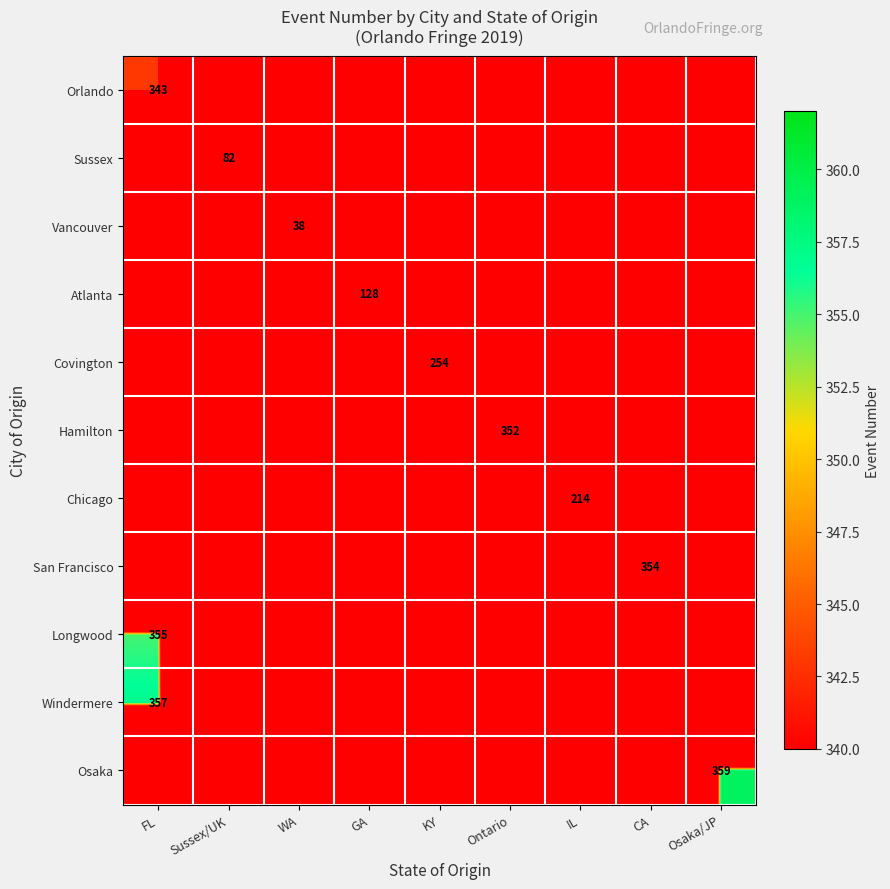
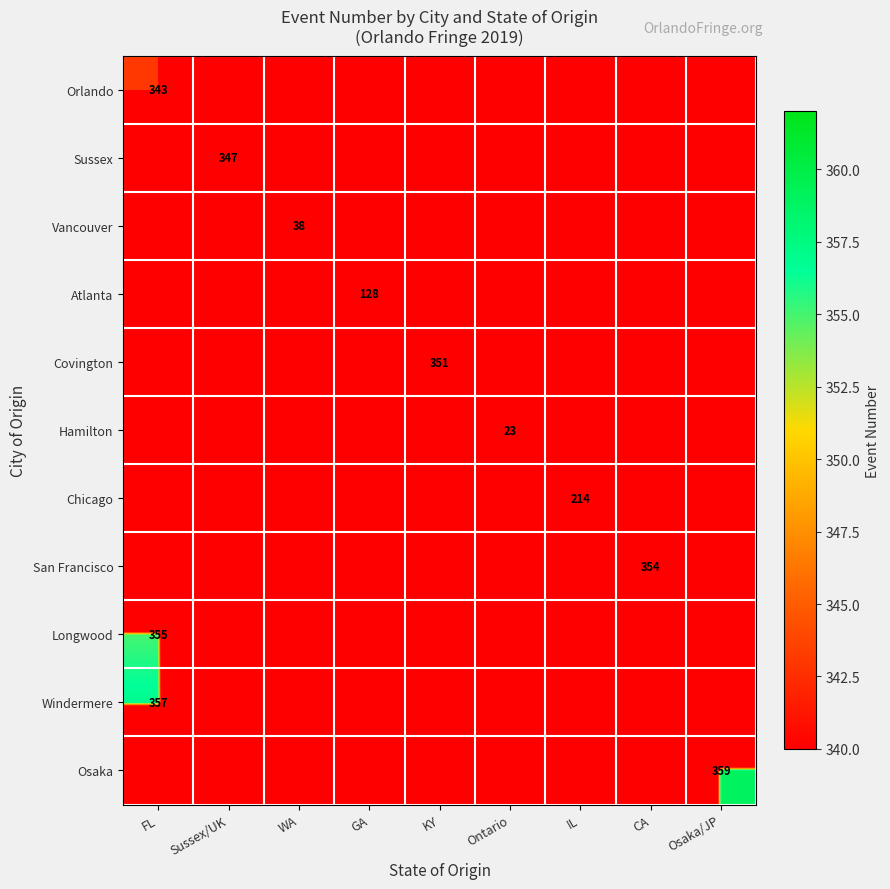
  {
    "Orlando": {
      "FL": 343
    },
    "Sussex": {
-     "Sussex/UK": 82
+     "Sussex/UK": 347
    },
    "Vancouver": {
      "WA": 38
    },
    "Atlanta": {
      "GA": 128
    },
    "Covington": {
-     "KY": 254
+     "KY": 351
    },
    "Hamilton": {
-     "Ontario": 352
+     "Ontario": 23
    },
    "Chicago": {
      "IL": 214
    },
    "San Francisco": {
      "CA": 354
    },
    "Longwood": {
      "FL": 355
    },
    "Windermere": {
      "FL": 357
    },
    "Osaka": {
      "Osaka/JP": 359
    }
  }
